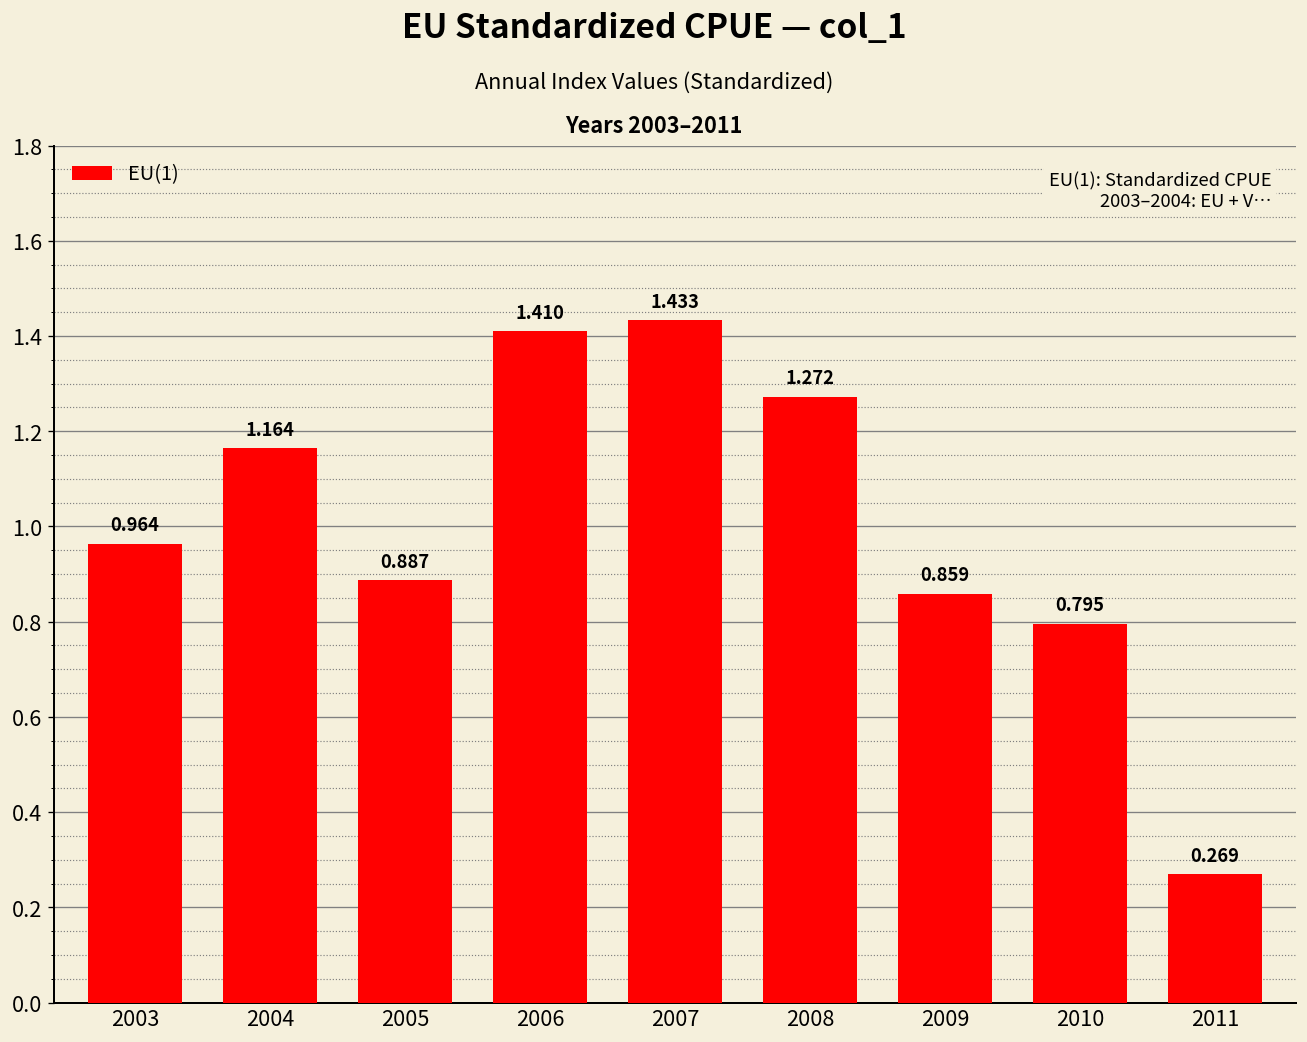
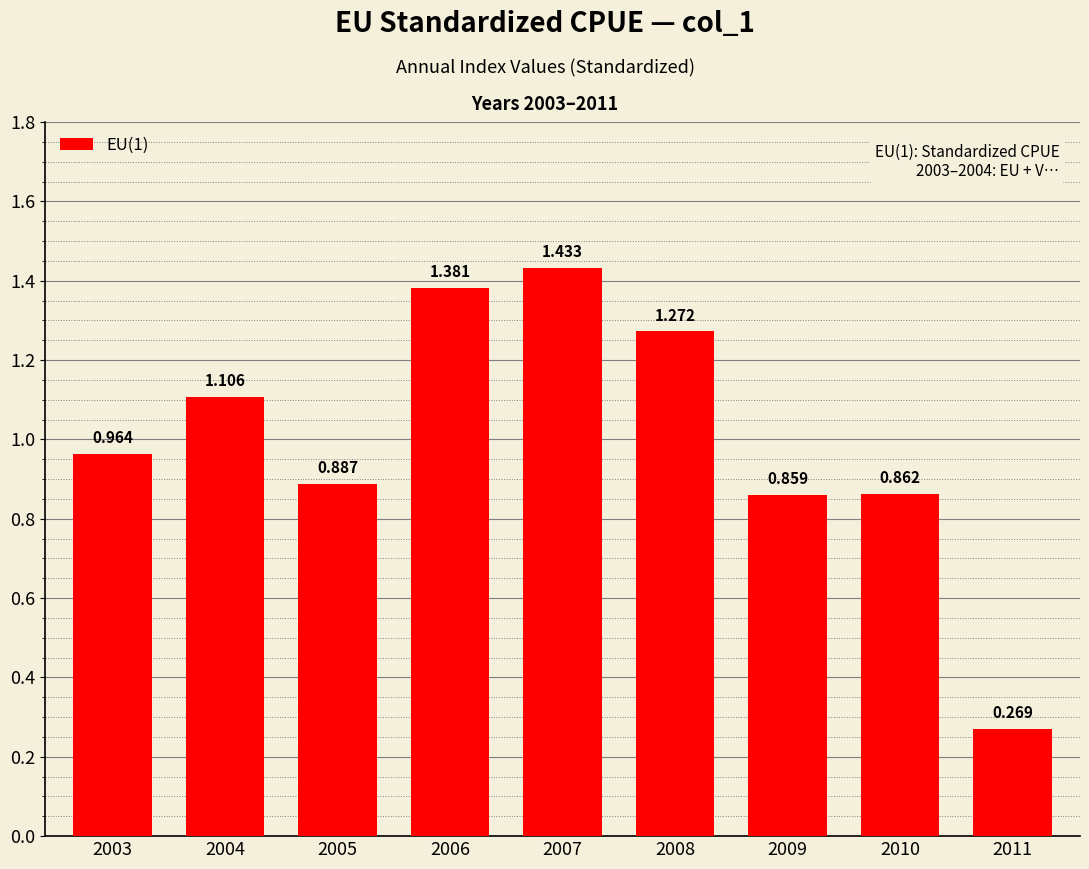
  {
    "2003": 0.964,
-   "2004": 1.164,
+   "2004": 1.106,
    "2005": 0.887,
-   "2006": 1.410,
+   "2006": 1.381,
    "2007": 1.433,
    "2008": 1.272,
    "2009": 0.859,
-   "2010": 0.795,
+   "2010": 0.862,
    "2011": 0.269
  }
